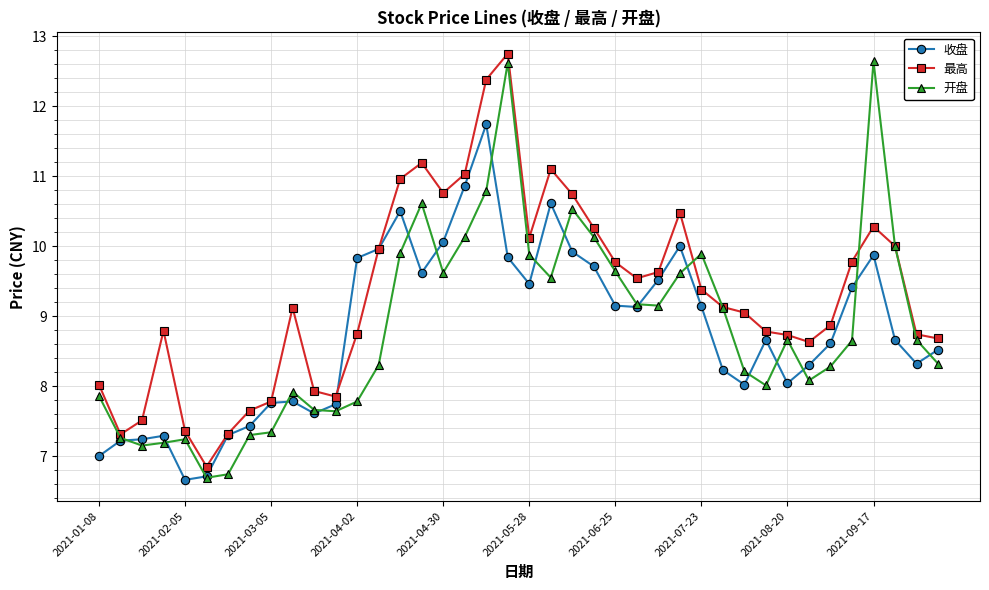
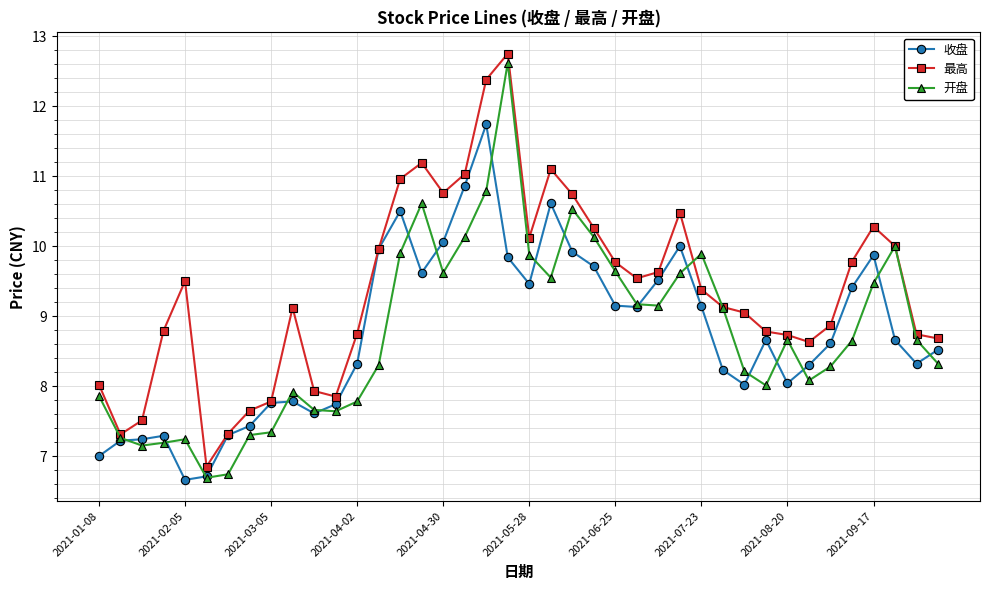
  {
    "收盘": {
      "2021-01-08": 7.0,
      "2021-02-05": 6.7,
-     "2021-04-02": 9.8,
+     "2021-04-02": 8.3,
      "2021-04-30": 10.1,
      "2021-05-28": 9.5,
      "2021-06-25": 9.2,
      "2021-07-23": 9.1,
      "2021-08-20": 8.0,
      "2021-09-17": 9.9
    },
    "最高": {
      "2021-01-08": 8.0,
-     "2021-02-05": 7.4,
+     "2021-02-05": 9.5,
      "2021-04-02": 8.8,
      "2021-04-30": 10.8,
      "2021-05-28": 10.1,
      "2021-06-25": 9.8,
      "2021-07-23": 9.4,
      "2021-08-20": 8.7,
      "2021-09-17": 10.3
    },
    "开盘": {
      "2021-01-08": 7.9,
      "2021-02-05": 7.2,
      "2021-03-05": 7.3,
      "2021-04-02": 7.8,
      "2021-04-30": 9.6,
      "2021-05-28": 9.9,
      "2021-06-25": 9.6,
      "2021-07-23": 9.9,
      "2021-08-20": 8.7,
-     "2021-09-17": 12.6
+     "2021-09-17": 9.5
    }
  }
